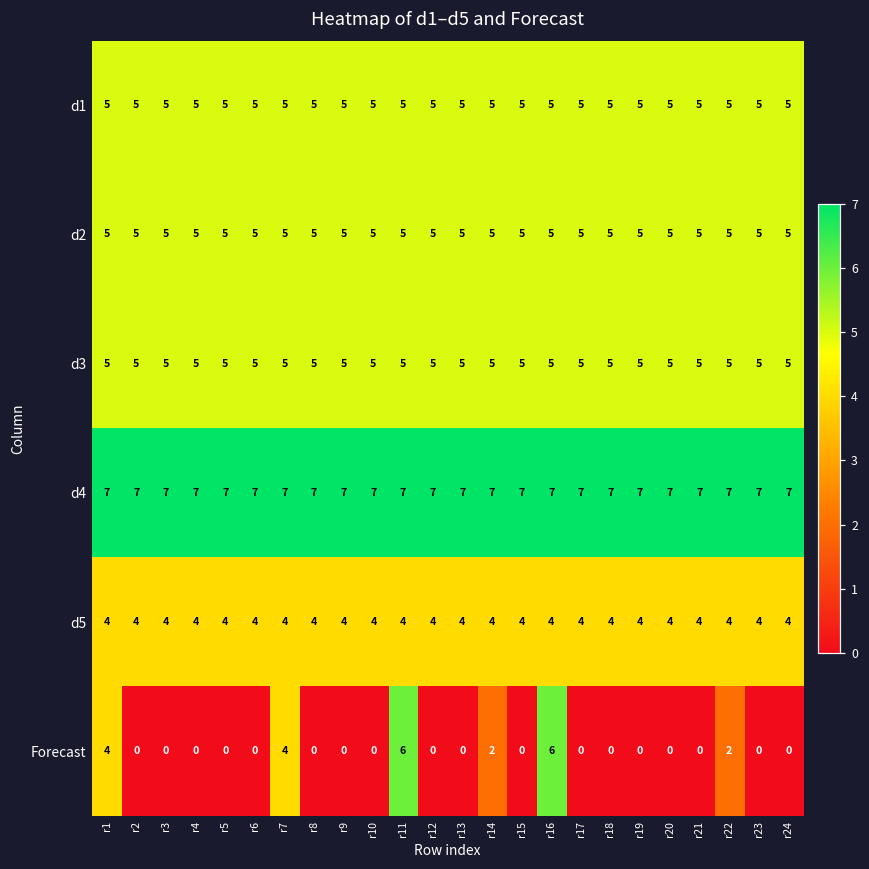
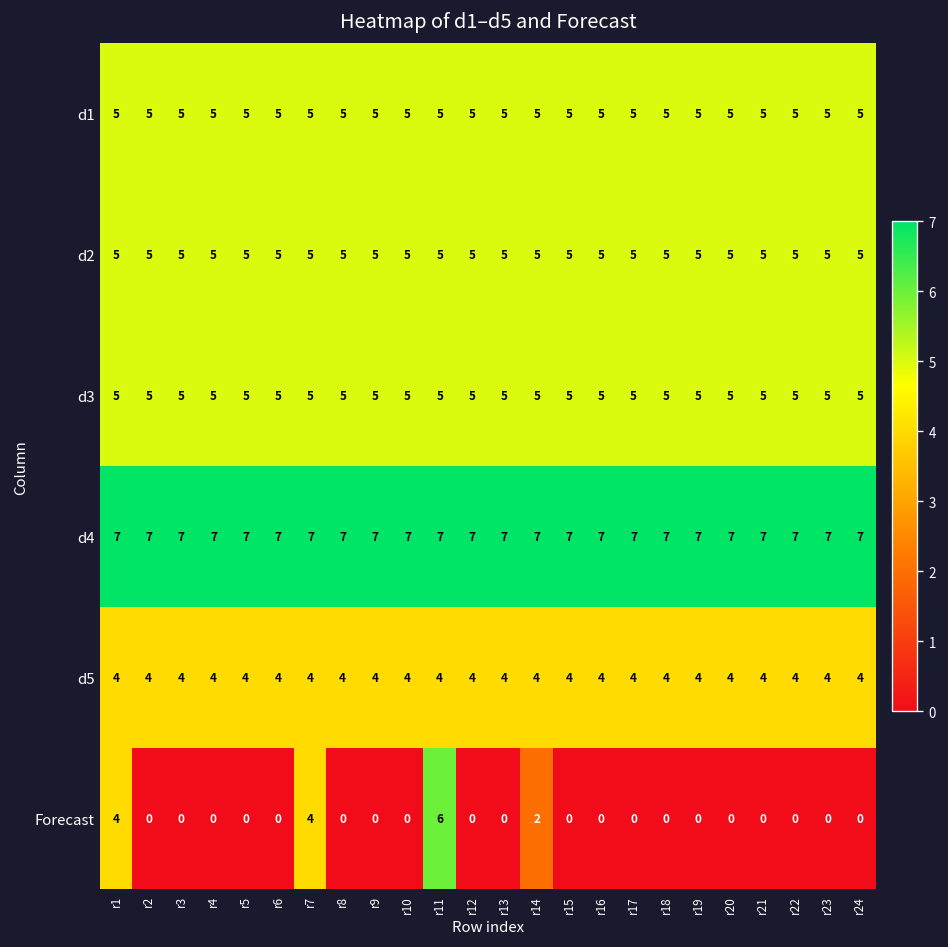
  {
    "d1": {
      "r1": 5,
      "r2": 5,
      "r3": 5,
      "r4": 5,
      "r5": 5,
      "r6": 5,
      "r7": 5,
      "r8": 5,
      "r9": 5,
      "r10": 5,
      "r11": 5,
      "r12": 5,
      "r13": 5,
      "r14": 5,
      "r15": 5,
      "r16": 5,
      "r17": 5,
      "r18": 5,
      "r19": 5,
      "r20": 5,
      "r21": 5,
      "r22": 5,
      "r23": 5,
      "r24": 5
    },
    "d2": {
      "r1": 5,
      "r2": 5,
      "r3": 5,
      "r4": 5,
      "r5": 5,
      "r6": 5,
      "r7": 5,
      "r8": 5,
      "r9": 5,
      "r10": 5,
      "r11": 5,
      "r12": 5,
      "r13": 5,
      "r14": 5,
      "r15": 5,
      "r16": 5,
      "r17": 5,
      "r18": 5,
      "r19": 5,
      "r20": 5,
      "r21": 5,
      "r22": 5,
      "r23": 5,
      "r24": 5
    },
    "d3": {
      "r1": 5,
      "r2": 5,
      "r3": 5,
      "r4": 5,
      "r5": 5,
      "r6": 5,
      "r7": 5,
      "r8": 5,
      "r9": 5,
      "r10": 5,
      "r11": 5,
      "r12": 5,
      "r13": 5,
      "r14": 5,
      "r15": 5,
      "r16": 5,
      "r17": 5,
      "r18": 5,
      "r19": 5,
      "r20": 5,
      "r21": 5,
      "r22": 5,
      "r23": 5,
      "r24": 5
    },
    "d4": {
      "r1": 7,
      "r2": 7,
      "r3": 7,
      "r4": 7,
      "r5": 7,
      "r6": 7,
      "r7": 7,
      "r8": 7,
      "r9": 7,
      "r10": 7,
      "r11": 7,
      "r12": 7,
      "r13": 7,
      "r14": 7,
      "r15": 7,
      "r16": 7,
      "r17": 7,
      "r18": 7,
      "r19": 7,
      "r20": 7,
      "r21": 7,
      "r22": 7,
      "r23": 7,
      "r24": 7
    },
    "d5": {
      "r1": 4,
      "r2": 4,
      "r3": 4,
      "r4": 4,
      "r5": 4,
      "r6": 4,
      "r7": 4,
      "r8": 4,
      "r9": 4,
      "r10": 4,
      "r11": 4,
      "r12": 4,
      "r13": 4,
      "r14": 4,
      "r15": 4,
      "r16": 4,
      "r17": 4,
      "r18": 4,
      "r19": 4,
      "r20": 4,
      "r21": 4,
      "r22": 4,
      "r23": 4,
      "r24": 4
    },
    "Forecast": {
      "r1": 4,
      "r2": 0,
      "r3": 0,
      "r4": 0,
      "r5": 0,
      "r6": 0,
      "r7": 4,
      "r8": 0,
      "r9": 0,
      "r10": 0,
      "r11": 6,
      "r12": 0,
      "r13": 0,
      "r14": 2,
      "r15": 0,
-     "r16": 6,
+     "r16": 0,
      "r17": 0,
      "r18": 0,
      "r19": 0,
      "r20": 0,
      "r21": 0,
-     "r22": 2,
+     "r22": 0,
      "r23": 0,
      "r24": 0
    }
  }
